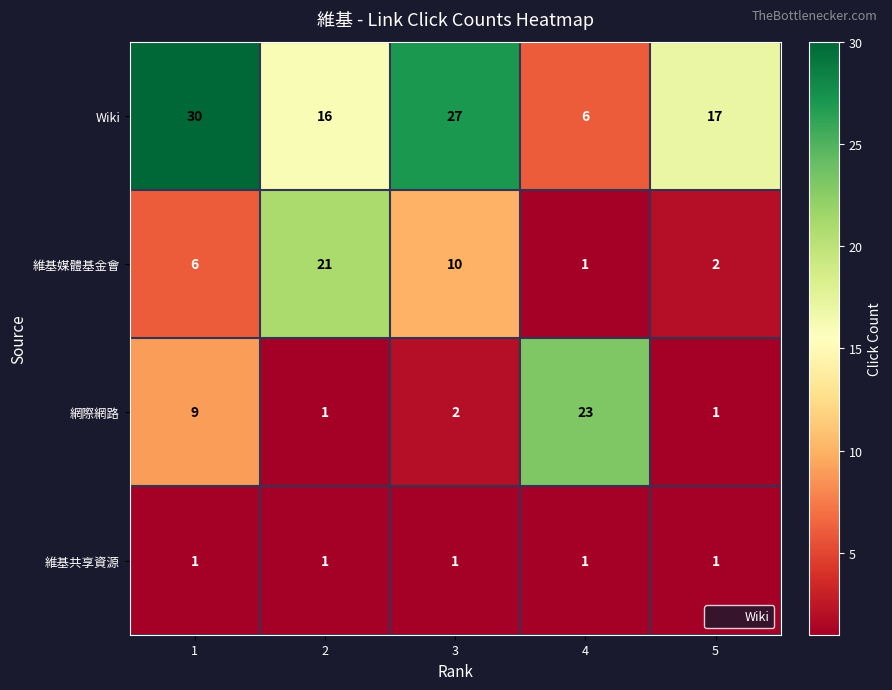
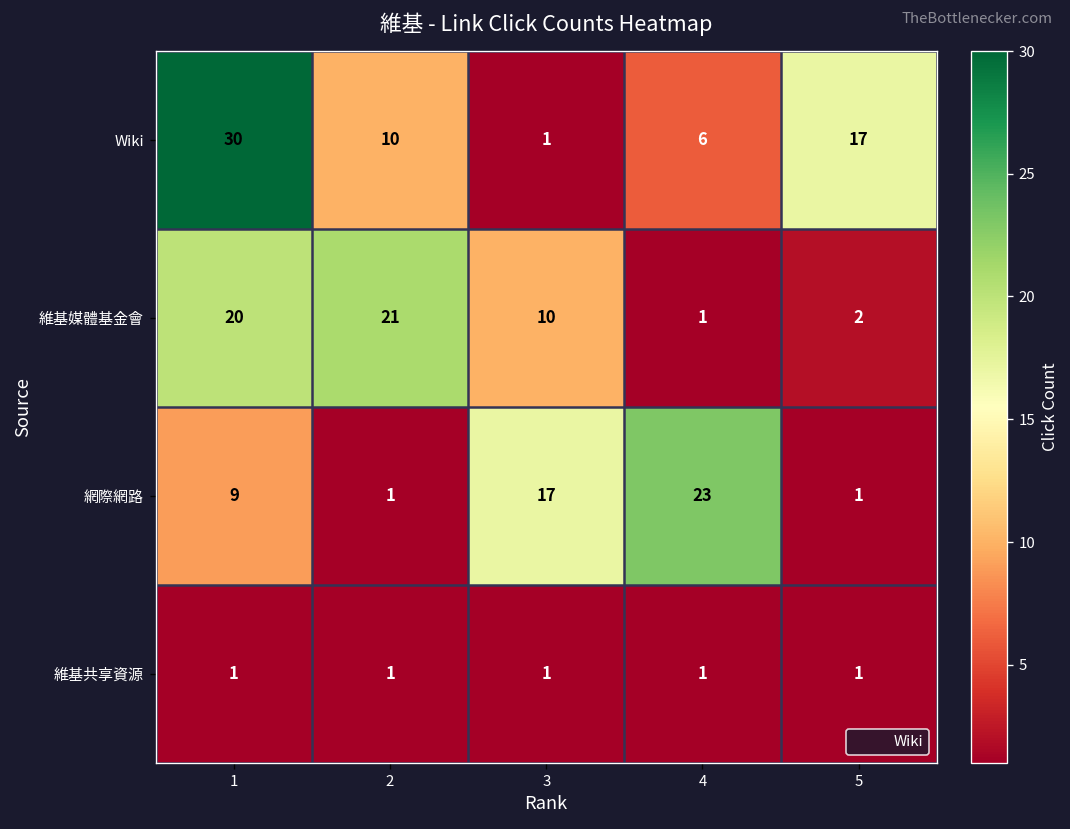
  {
    "Wiki": {
      "1": 30,
-     "2": 16,
-     "3": 27,
+     "2": 10,
+     "3": 1,
      "4": 6,
      "5": 17
    },
    "維基媒體基金會": {
-     "1": 6,
+     "1": 20,
      "2": 21,
      "3": 10,
      "4": 1,
      "5": 2
    },
    "網際網路": {
      "1": 9,
      "2": 1,
-     "3": 2,
+     "3": 17,
      "4": 23,
      "5": 1
    },
    "維基共享資源": {
      "1": 1,
      "2": 1,
      "3": 1,
      "4": 1,
      "5": 1
    }
  }
